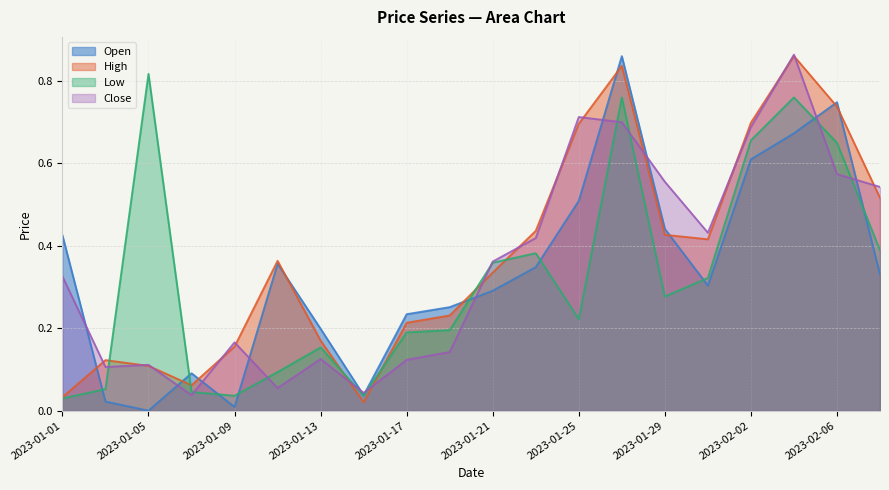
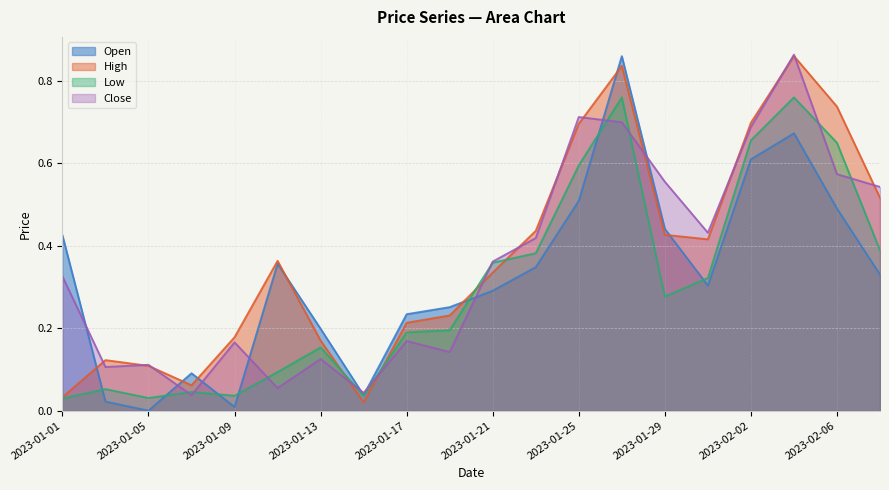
  {
    "Open": {
      "2023-01-01": 0.43,
      "2023-01-05": 0.00,
      "2023-01-09": 0.01,
      "2023-01-13": 0.20,
      "2023-01-17": 0.23,
      "2023-01-21": 0.29,
      "2023-01-25": 0.51,
      "2023-01-29": 0.44,
      "2023-02-02": 0.61,
-     "2023-02-06": 0.75
+     "2023-02-06": 0.49
    },
    "High": {
-     "2023-01-09": 0.16,
+     "2023-01-09": 0.18,
      "2023-01-13": 0.17,
      "2023-01-17": 0.21,
      "2023-01-21": 0.34,
      "2023-01-25": 0.70,
      "2023-01-29": 0.43,
      "2023-02-02": 0.70,
      "2023-02-06": 0.74
    },
    "Low": {
-     "2023-01-05": 0.82,
+     "2023-01-05": 0.03,
      "2023-01-09": 0.04,
      "2023-01-13": 0.15,
      "2023-01-17": 0.19,
-     "2023-01-25": 0.22,
+     "2023-01-25": 0.60,
      "2023-01-29": 0.28,
      "2023-02-02": 0.66,
      "2023-02-06": 0.65
    },
    "Close": {
      "2023-01-01": 0.33,
      "2023-01-09": 0.17,
      "2023-01-13": 0.13,
-     "2023-01-17": 0.12,
+     "2023-01-17": 0.17,
      "2023-01-25": 0.71,
      "2023-01-29": 0.56,
      "2023-02-02": 0.69,
      "2023-02-06": 0.57
    }
  }
